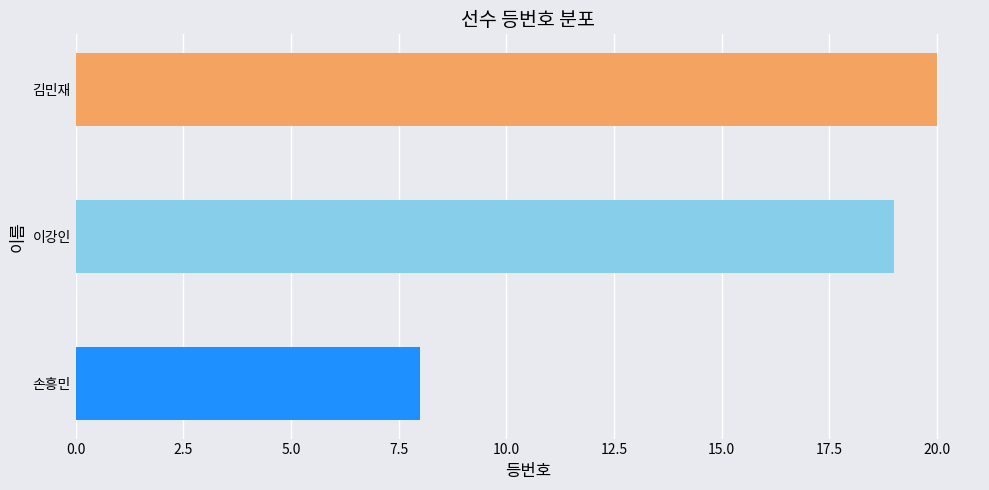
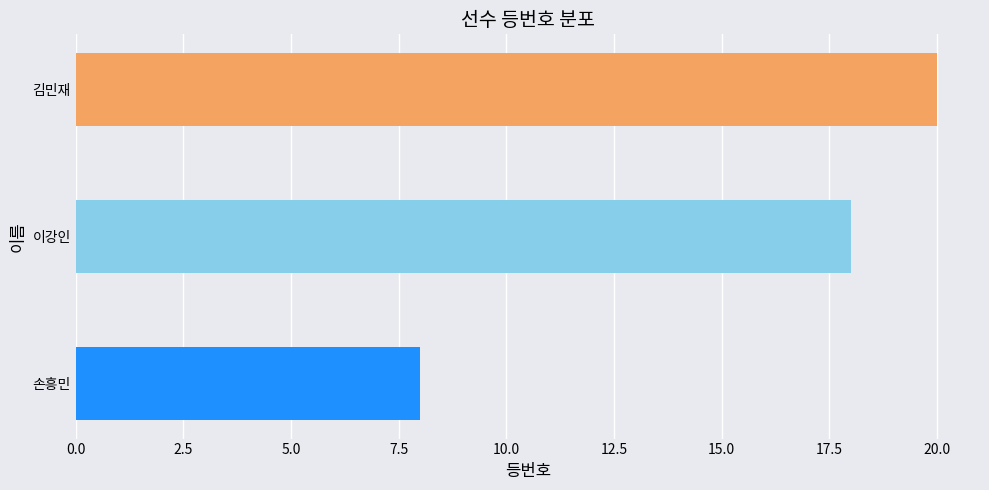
  {
    "김민재": 20,
-   "이강인": 19,
+   "이강인": 18,
    "손흥민": 8
  }
